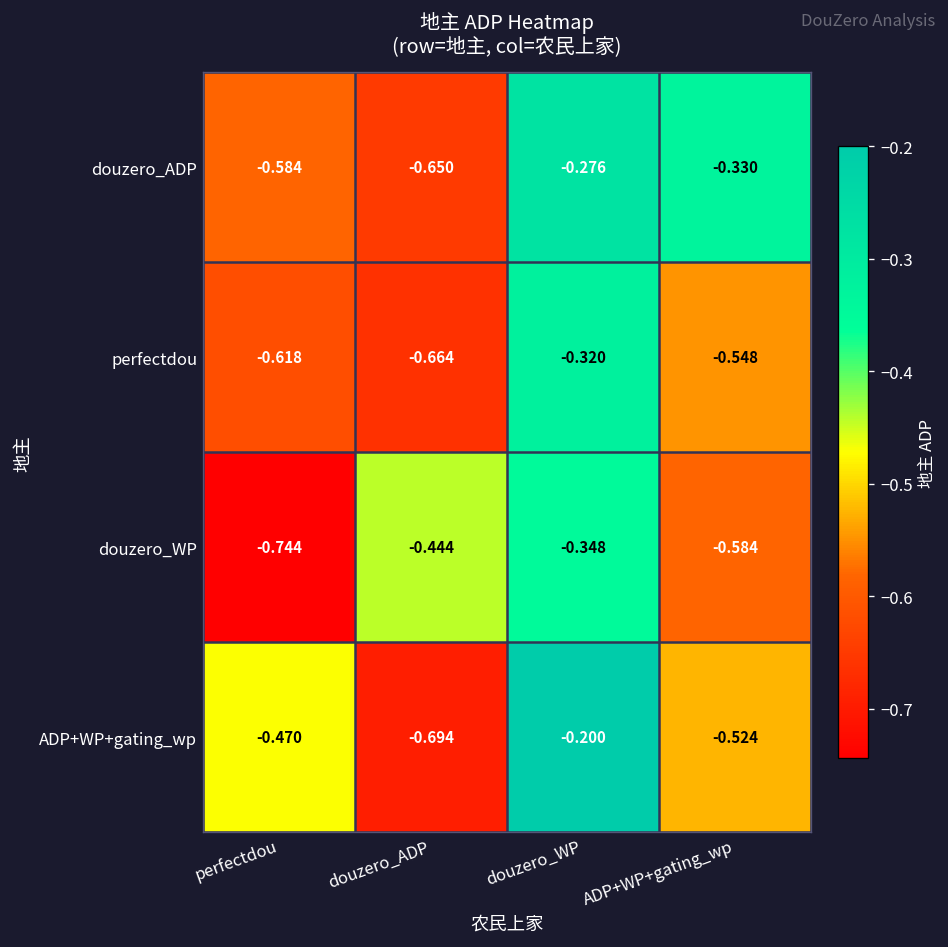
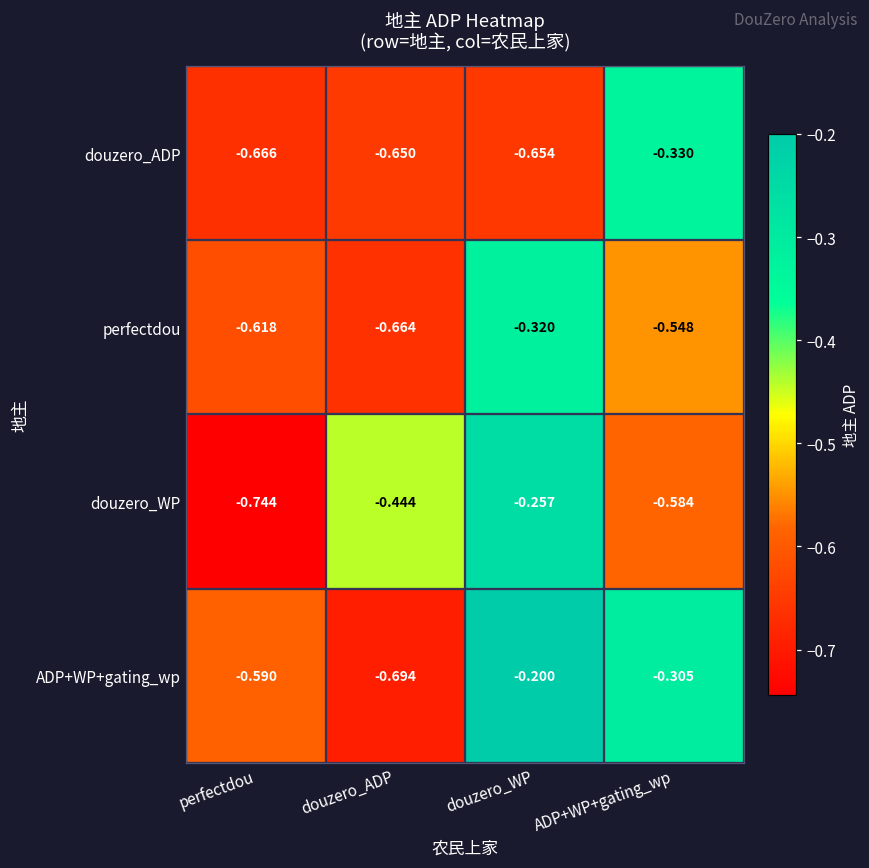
  {
    "douzero_ADP": {
-     "perfectdou": -0.584,
+     "perfectdou": -0.666,
      "douzero_ADP": -0.650,
-     "douzero_WP": -0.276,
+     "douzero_WP": -0.654,
      "ADP+WP+gating_wp": -0.330
    },
    "perfectdou": {
      "perfectdou": -0.618,
      "douzero_ADP": -0.664,
      "douzero_WP": -0.320,
      "ADP+WP+gating_wp": -0.548
    },
    "douzero_WP": {
      "perfectdou": -0.744,
      "douzero_ADP": -0.444,
-     "douzero_WP": -0.348,
+     "douzero_WP": -0.257,
      "ADP+WP+gating_wp": -0.584
    },
    "ADP+WP+gating_wp": {
-     "perfectdou": -0.470,
+     "perfectdou": -0.590,
      "douzero_ADP": -0.694,
      "douzero_WP": -0.200,
-     "ADP+WP+gating_wp": -0.524
+     "ADP+WP+gating_wp": -0.305
    }
  }
